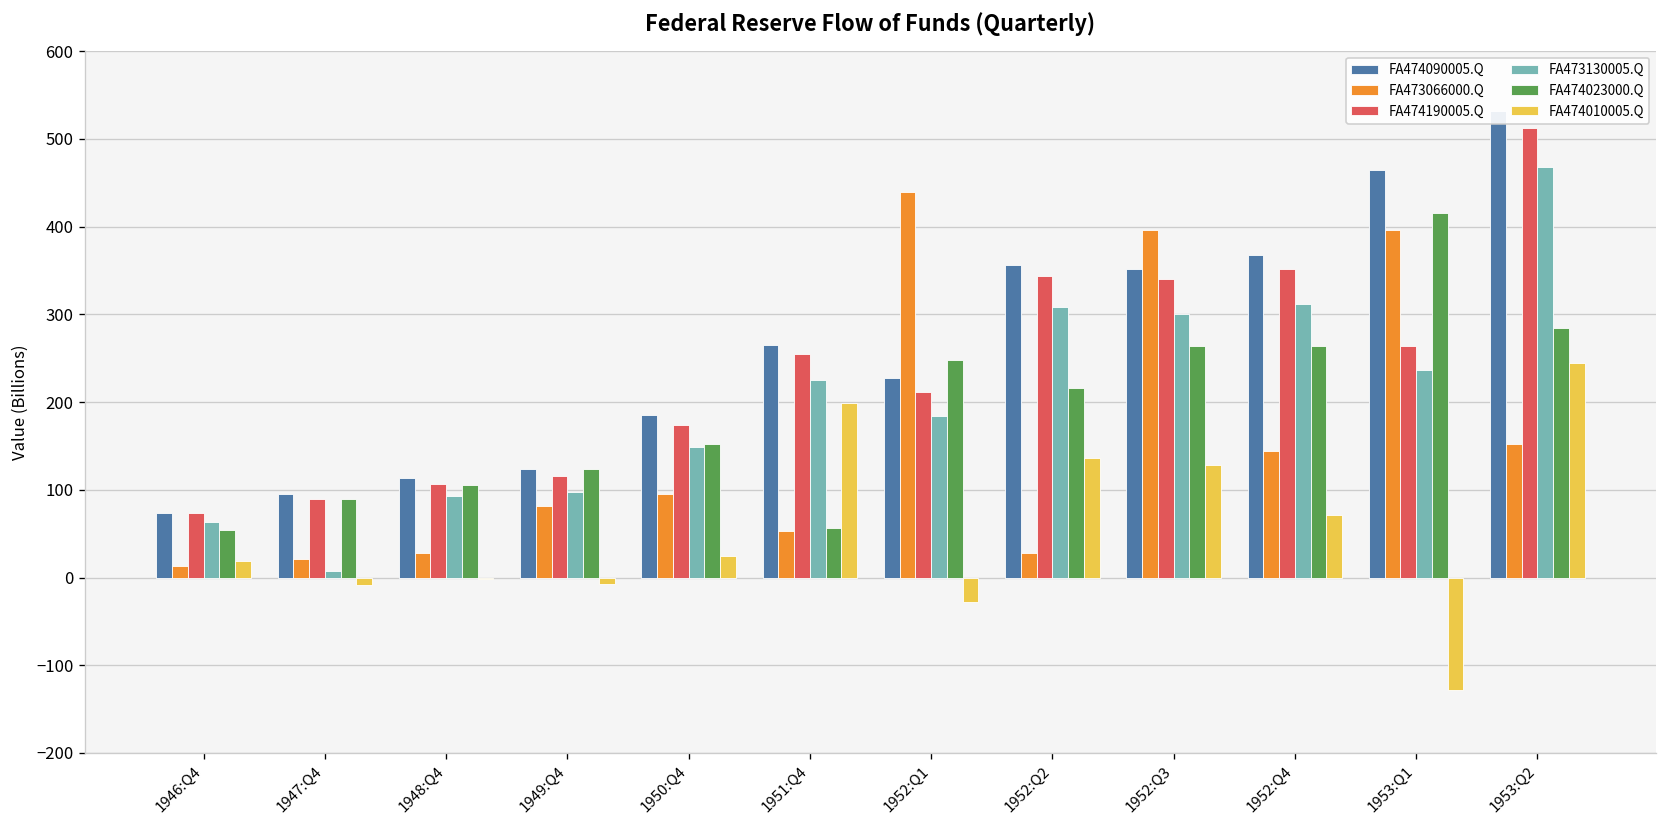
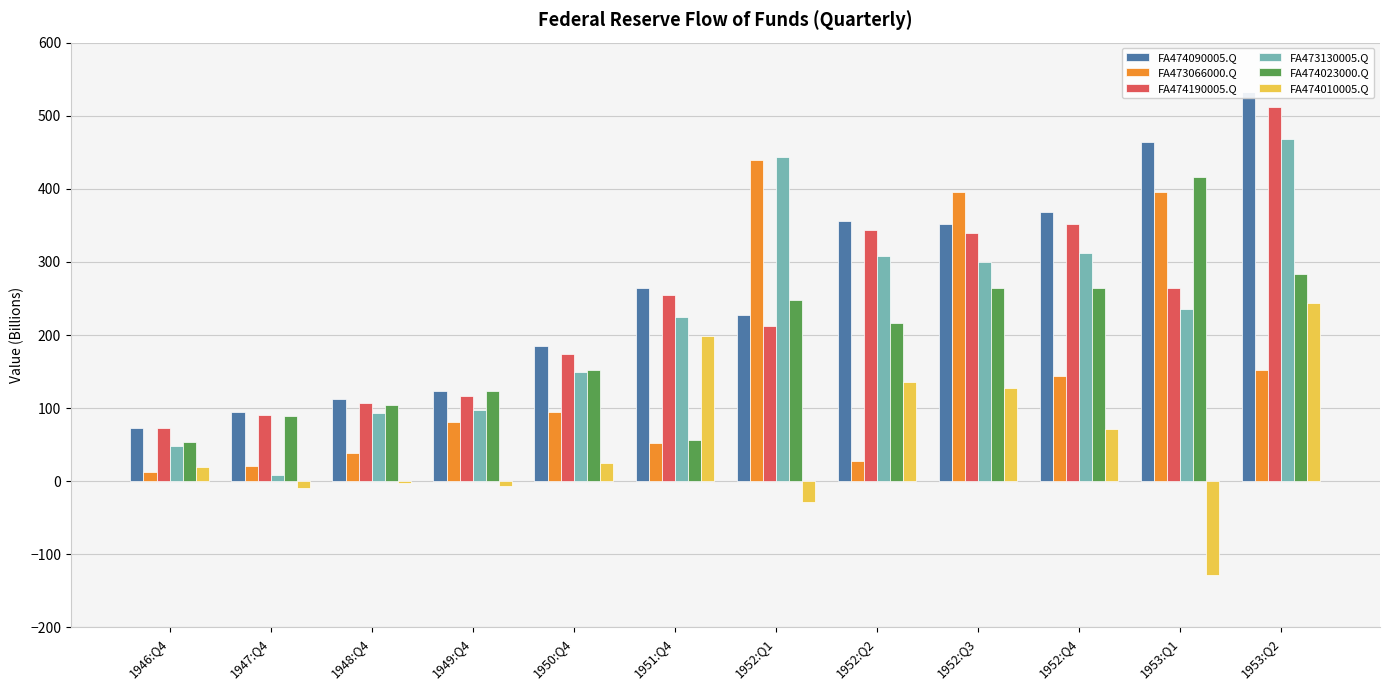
  {
    "FA474090005.Q": {
      "1946:Q4": 70,
      "1947:Q4": 100,
      "1948:Q4": 110,
      "1949:Q4": 120,
      "1950:Q4": 190,
      "1951:Q4": 270,
      "1952:Q1": 230,
      "1952:Q2": 360,
      "1952:Q3": 350,
      "1952:Q4": 370,
      "1953:Q1": 460
    },
    "FA473066000.Q": {
      "1946:Q4": 10,
      "1947:Q4": 20,
-     "1948:Q4": 30,
+     "1948:Q4": 40,
      "1949:Q4": 80,
      "1950:Q4": 100,
      "1951:Q4": 50,
      "1952:Q1": 440,
      "1952:Q2": 30,
      "1952:Q3": 400,
      "1952:Q4": 140,
      "1953:Q1": 400,
      "1953:Q2": 150
    },
    "FA474190005.Q": {
      "1946:Q4": 70,
      "1947:Q4": 90,
      "1948:Q4": 110,
      "1949:Q4": 120,
      "1950:Q4": 170,
      "1951:Q4": 260,
      "1952:Q1": 210,
      "1952:Q2": 340,
      "1952:Q3": 340,
      "1952:Q4": 350,
      "1953:Q1": 260,
      "1953:Q2": 510
    },
    "FA473130005.Q": {
-     "1946:Q4": 60,
+     "1946:Q4": 50,
      "1947:Q4": 10,
      "1948:Q4": 90,
      "1949:Q4": 100,
      "1950:Q4": 150,
      "1951:Q4": 230,
-     "1952:Q1": 180,
+     "1952:Q1": 440,
      "1952:Q2": 310,
      "1952:Q3": 300,
      "1952:Q4": 310,
      "1953:Q1": 240,
      "1953:Q2": 470
    },
    "FA474023000.Q": {
      "1946:Q4": 50,
      "1947:Q4": 90,
      "1948:Q4": 110,
      "1949:Q4": 120,
      "1950:Q4": 150,
      "1951:Q4": 60,
      "1952:Q1": 250,
      "1952:Q2": 220,
      "1952:Q3": 260,
      "1952:Q4": 260,
      "1953:Q1": 420,
      "1953:Q2": 280
    },
    "FA474010005.Q": {
      "1946:Q4": 20,
      "1947:Q4": -10,
      "1949:Q4": -10,
      "1950:Q4": 30,
      "1951:Q4": 200,
      "1952:Q1": -30,
      "1952:Q2": 140,
      "1952:Q3": 130,
      "1952:Q4": 70,
      "1953:Q1": -130,
      "1953:Q2": 240
    }
  }
